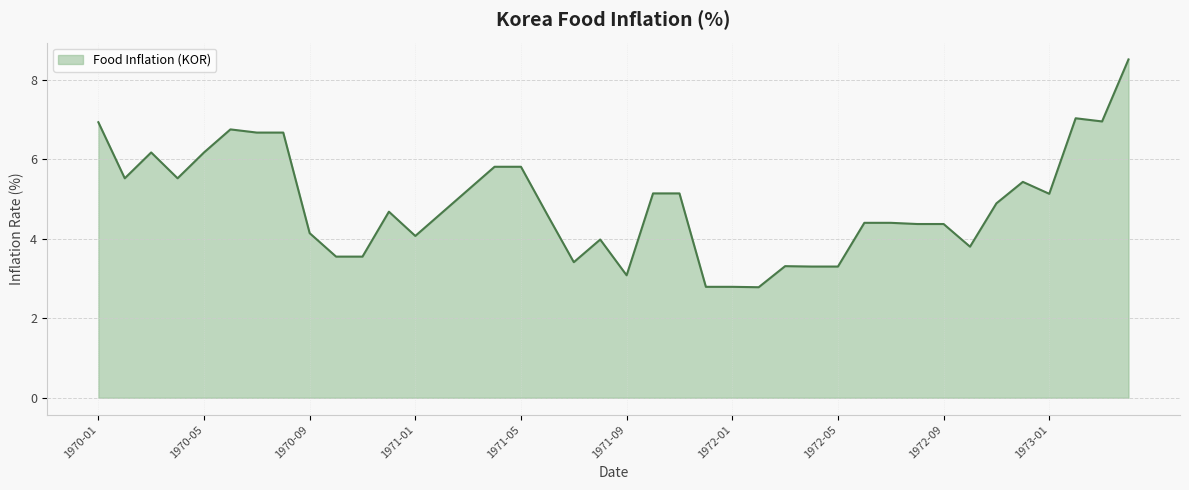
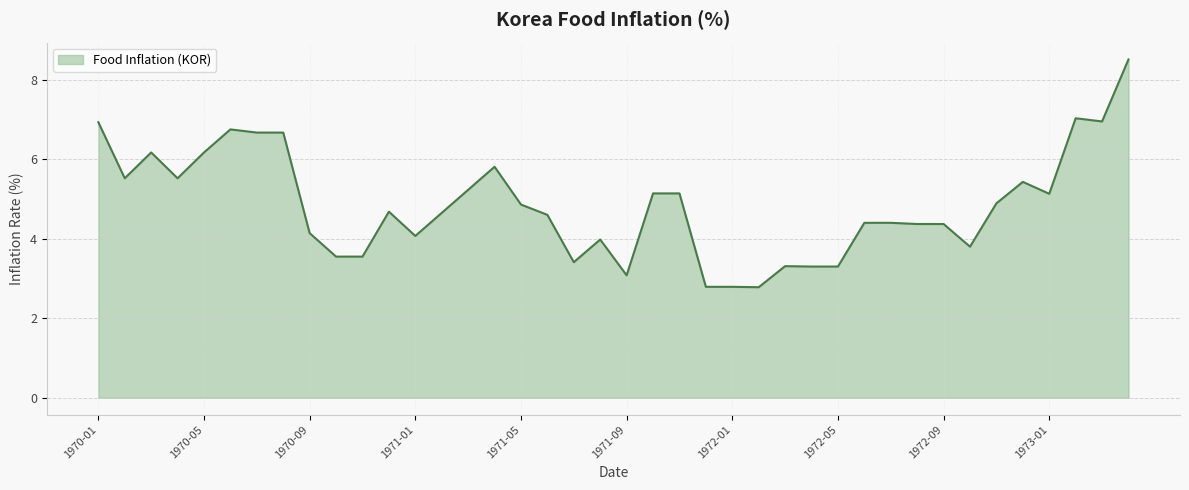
  {
    "1970-01": 6.9,
    "1970-05": 6.2,
    "1970-09": 4.1,
    "1971-01": 4.1,
-   "1971-05": 5.8,
+   "1971-05": 4.9,
    "1971-09": 3.1,
    "1972-01": 2.8,
    "1972-05": 3.3,
    "1972-09": 4.4,
    "1973-01": 5.1
  }
